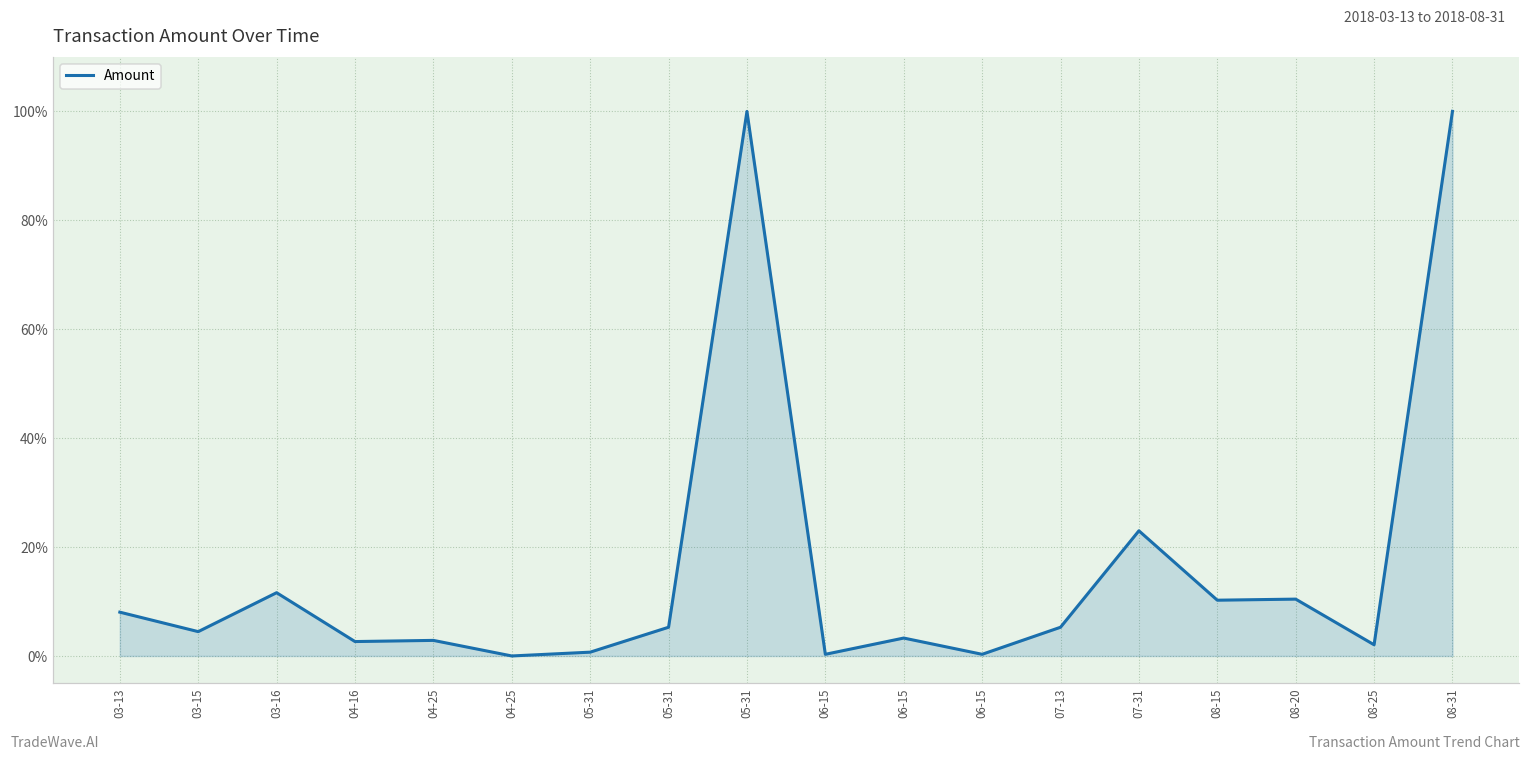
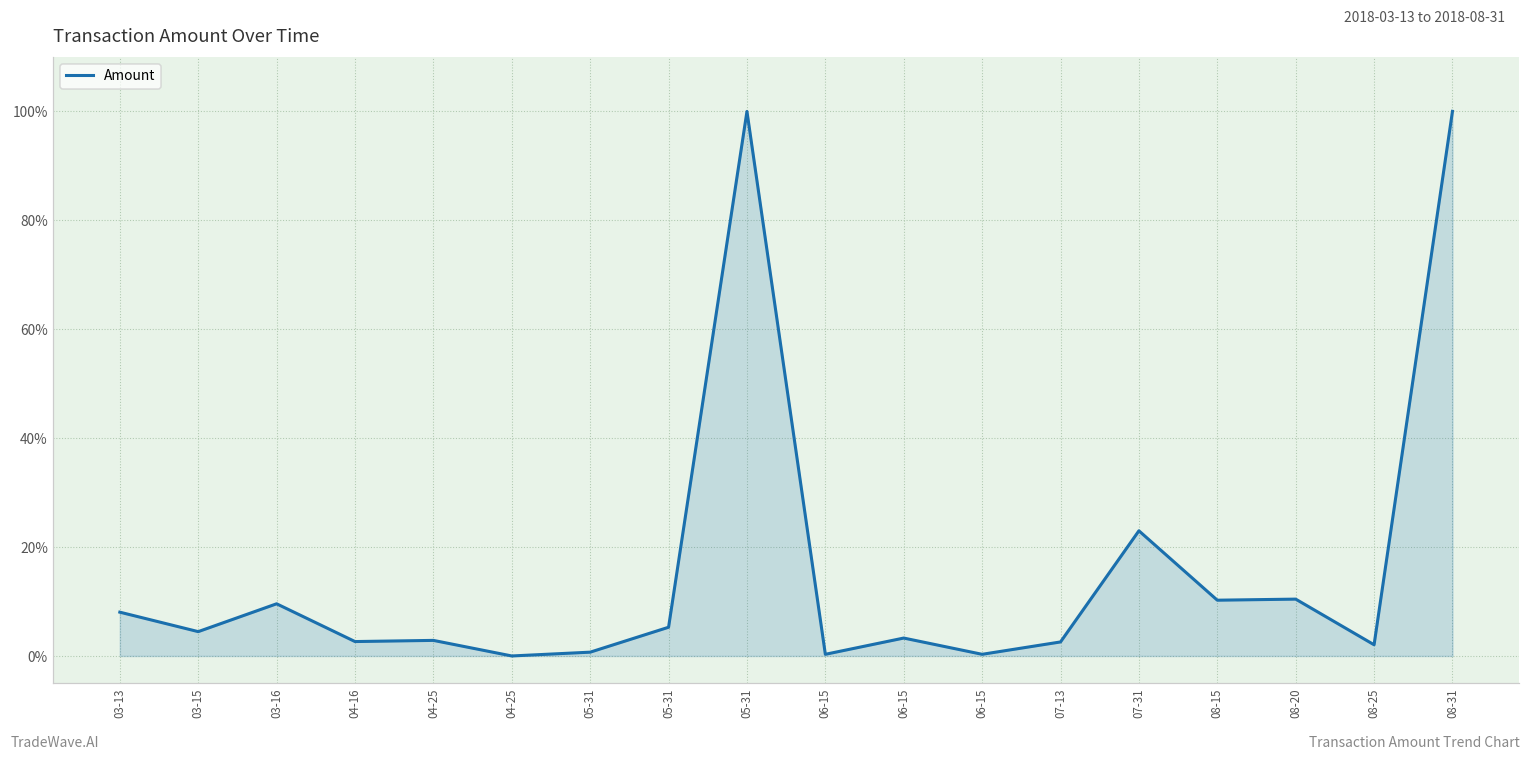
  {
    "03-13": "8%",
    "03-15": "4%",
-   "03-16": "12%",
+   "03-16": "10%",
    "04-16": "3%",
-   "07-13": "5%",
+   "07-13": "3%",
    "07-31": "23%",
    "08-15": "10%",
    "08-20": "10%",
    "08-25": "2%",
    "08-31": "100%"
  }
